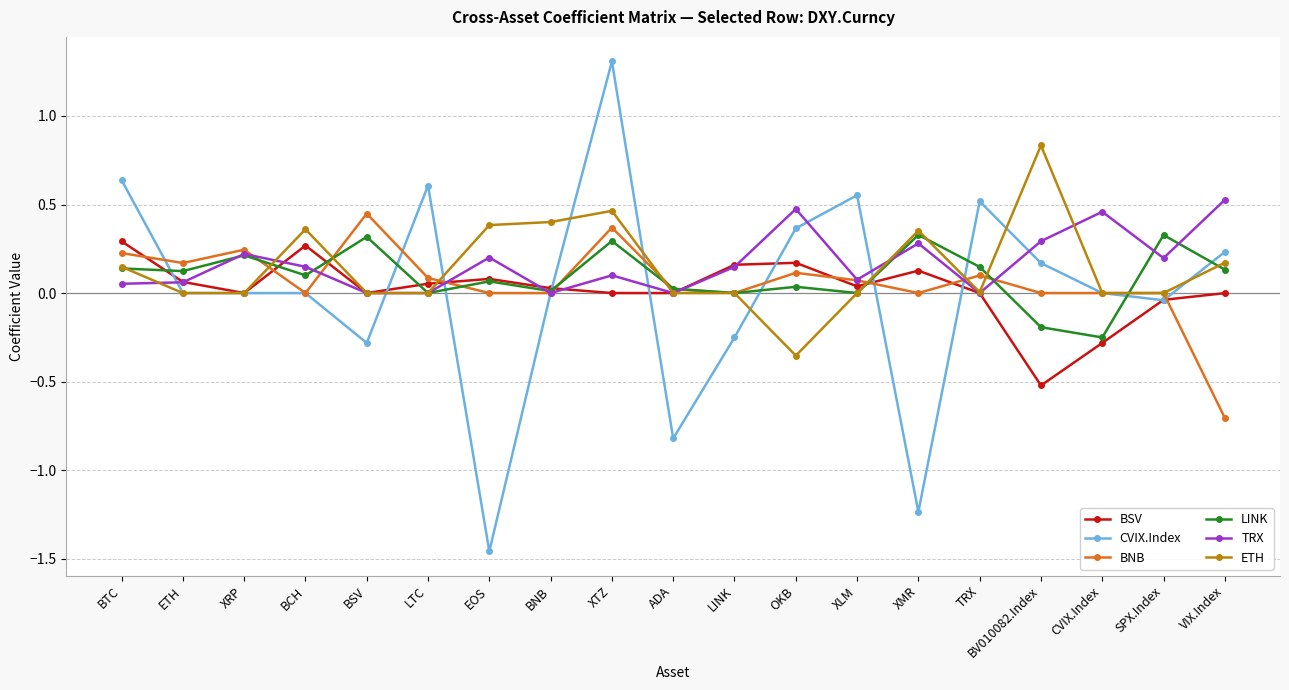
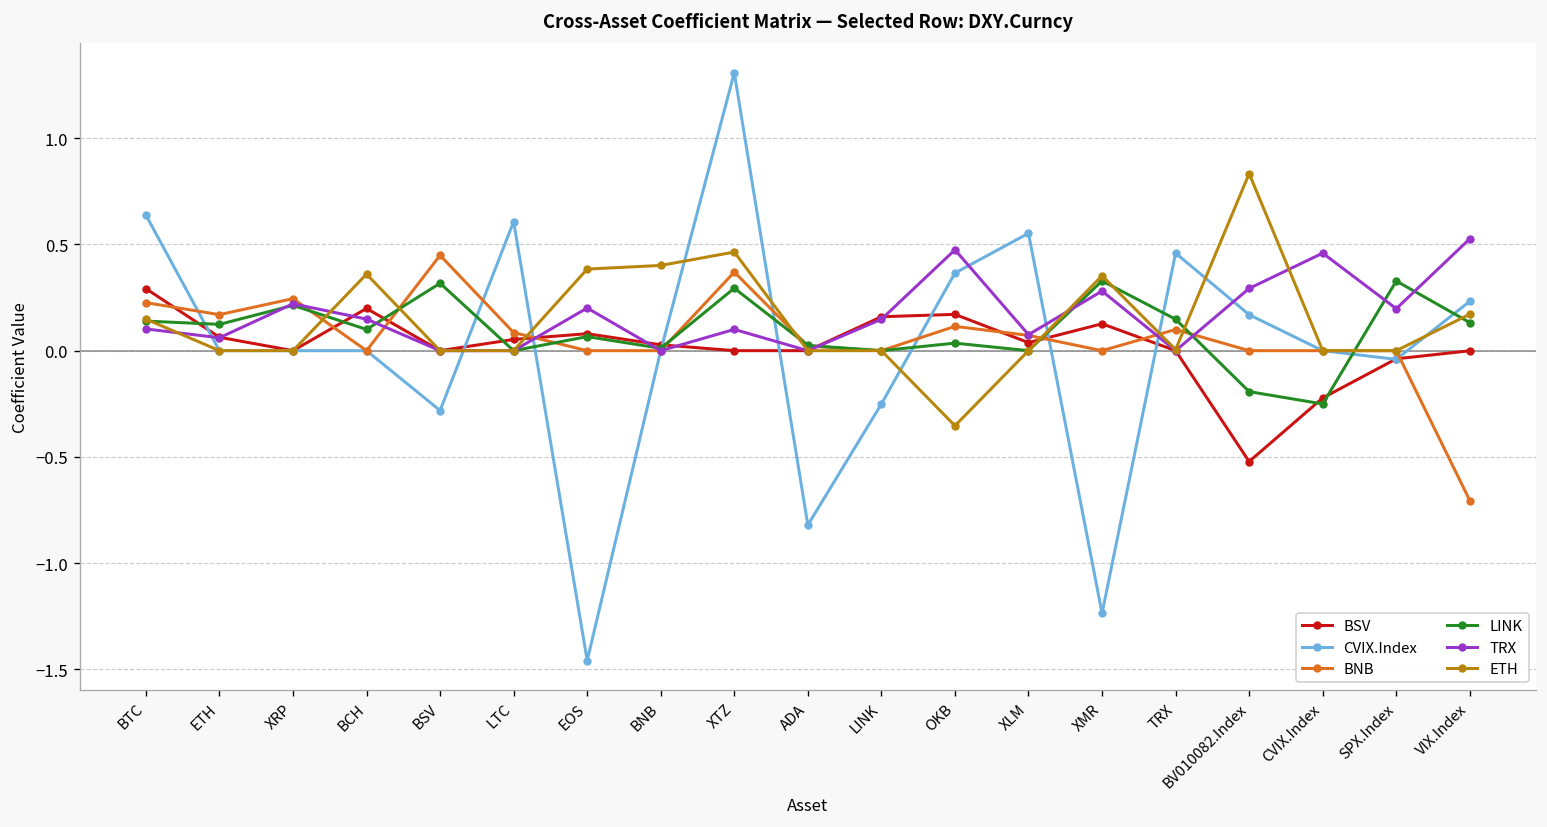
  {
    "BSV": {
      "BTC": 0.29,
-     "BCH": 0.27,
+     "BCH": 0.20,
      "LTC": 0.05,
      "BNB": 0.03,
      "XTZ": 0.00,
      "OKB": 0.17,
      "XLM": 0.04,
      "XMR": 0.13,
      "BV010082.Index": -0.52,
-     "CVIX.Index": -0.28,
+     "CVIX.Index": -0.22,
      "VIX.Index": 0.00
    },
    "CVIX.Index": {
      "BTC": 0.64,
      "BSV": -0.28,
      "LTC": 0.61,
      "EOS": -1.46,
      "XTZ": 1.31,
      "ADA": -0.82,
      "LINK": -0.25,
      "OKB": 0.37,
      "XLM": 0.55,
      "XMR": -1.24,
-     "TRX": 0.52,
+     "TRX": 0.46,
      "BV010082.Index": 0.17,
      "VIX.Index": 0.23
    },
    "LINK": {
      "ETH": 0.12,
      "BCH": 0.10,
      "BSV": 0.32,
      "XTZ": 0.29,
      "OKB": 0.04,
      "XMR": 0.33,
      "TRX": 0.15,
      "BV010082.Index": -0.19,
      "CVIX.Index": -0.25,
      "SPX.Index": 0.33,
      "VIX.Index": 0.13
    },
    "TRX": {
-     "BTC": 0.05,
+     "BTC": 0.10,
      "BCH": 0.15,
      "EOS": 0.20,
      "XTZ": 0.10,
      "OKB": 0.47,
      "XMR": 0.28,
      "BV010082.Index": 0.29,
      "CVIX.Index": 0.46,
      "SPX.Index": 0.20,
      "VIX.Index": 0.53
    }
  }
